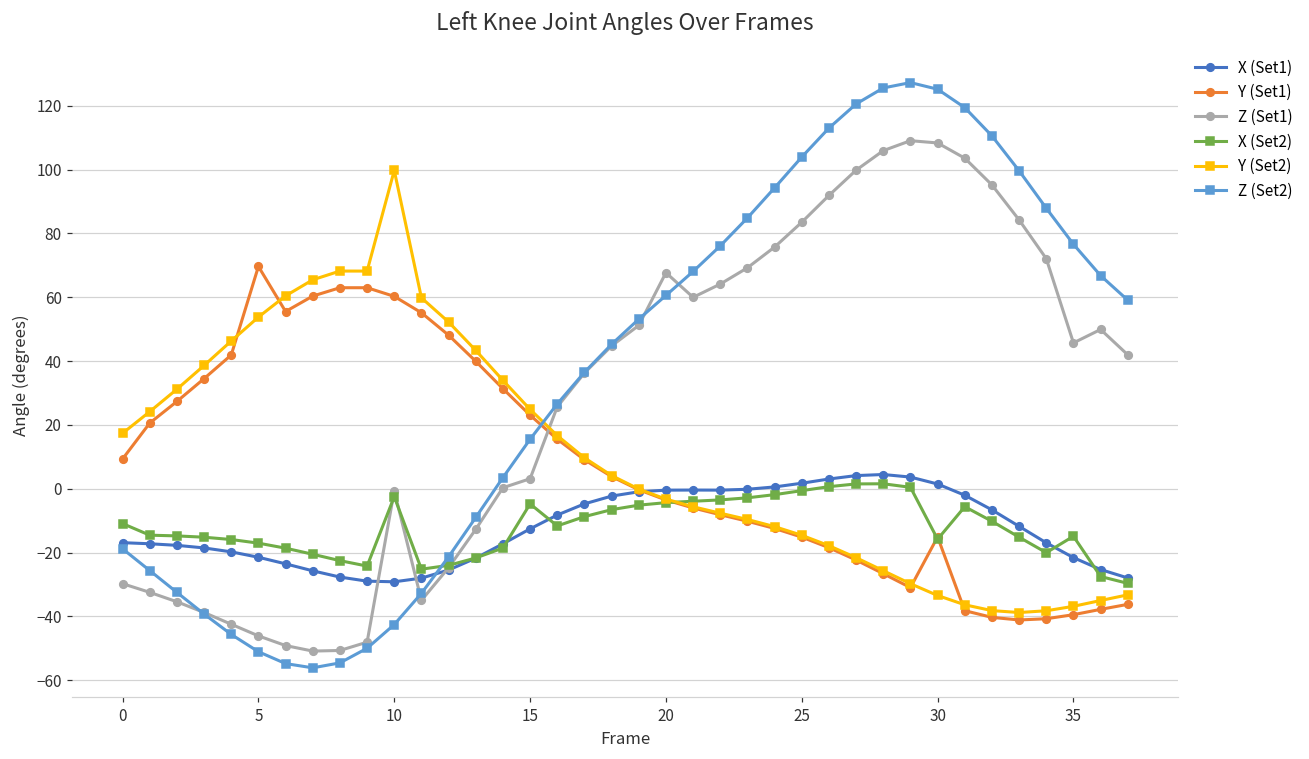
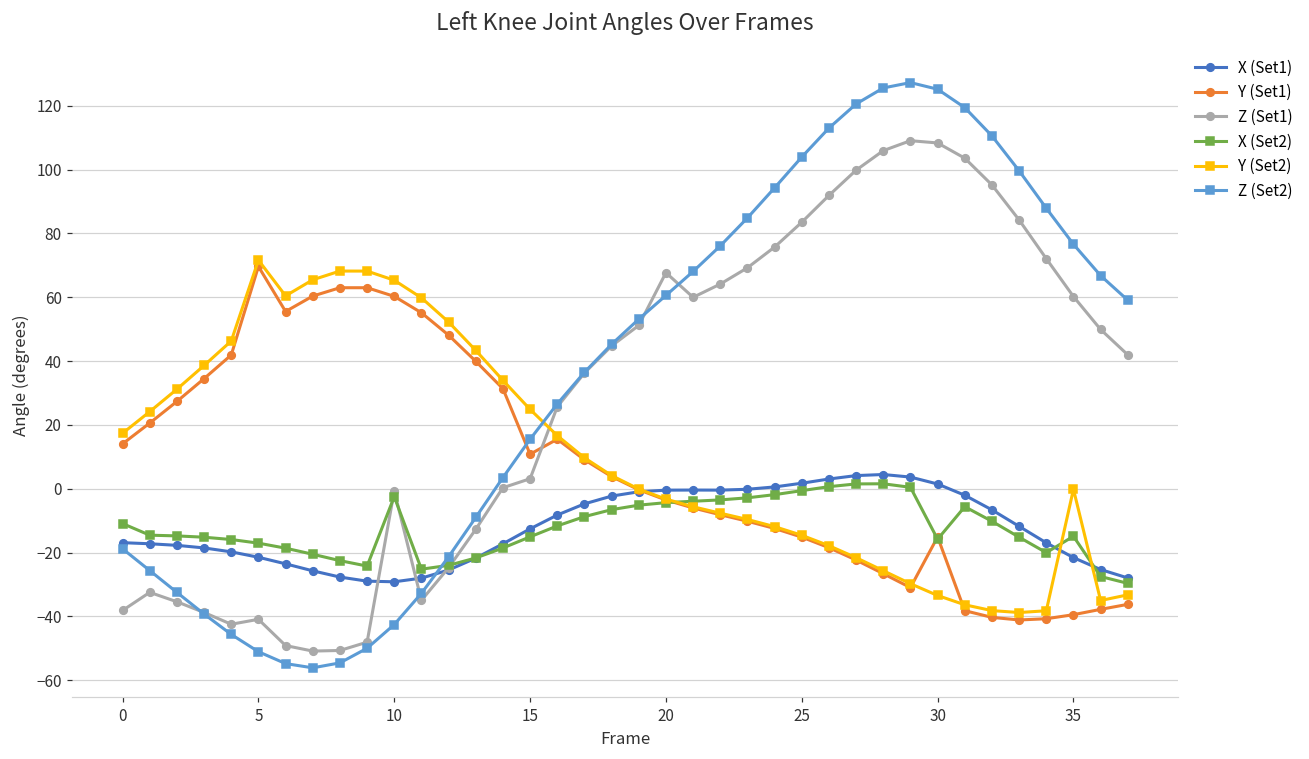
  {
    "Y (Set1)": {
-     "0": 9,
+     "0": 14,
      "5": 70,
      "10": 60,
-     "15": 23,
+     "15": 11,
      "35": -39
    },
    "Z (Set1)": {
-     "0": -30,
-     "5": -46,
+     "0": -38,
+     "5": -41,
      "10": -1,
      "15": 3,
      "20": 68,
      "25": 83,
      "30": 108,
-     "35": 46
+     "35": 60
    },
    "X (Set2)": {
      "0": -11,
      "5": -17,
      "10": -3,
-     "15": -5,
+     "15": -15,
      "25": -1,
      "35": -15
    },
    "Y (Set2)": {
      "0": 17,
-     "5": 54,
-     "10": 100,
+     "5": 72,
+     "10": 65,
      "15": 25,
      "30": -33,
-     "35": -37
+     "35": 0
    }
  }
